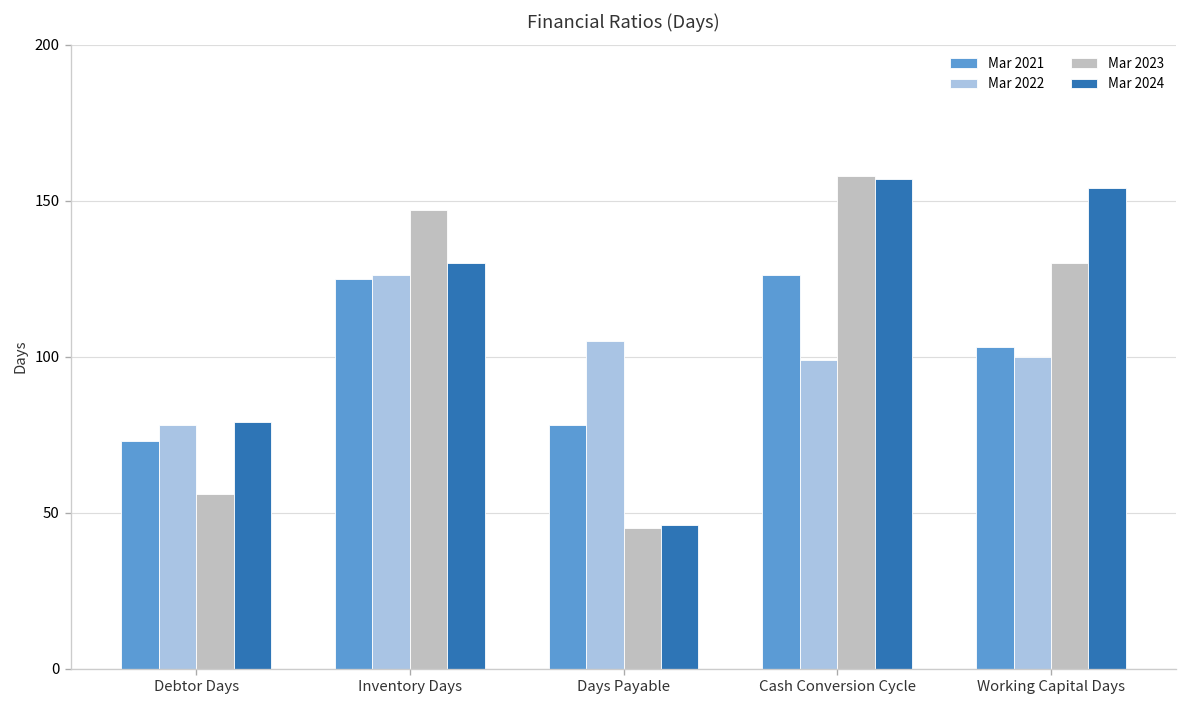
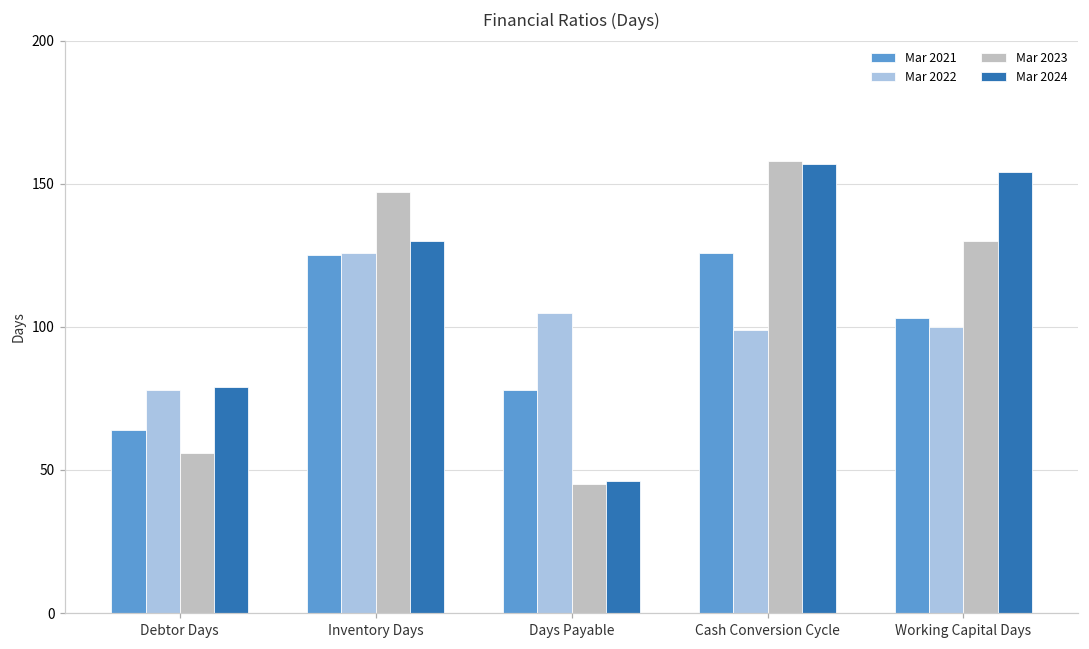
  {
    "Mar 2021": {
-     "Debtor Days": 73,
+     "Debtor Days": 64,
      "Inventory Days": 125,
      "Days Payable": 78,
      "Cash Conversion Cycle": 126,
      "Working Capital Days": 103
    },
    "Mar 2024": {
      "Debtor Days": 79,
      "Inventory Days": 130,
      "Days Payable": 46,
      "Cash Conversion Cycle": 157,
      "Working Capital Days": 154
    }
  }
